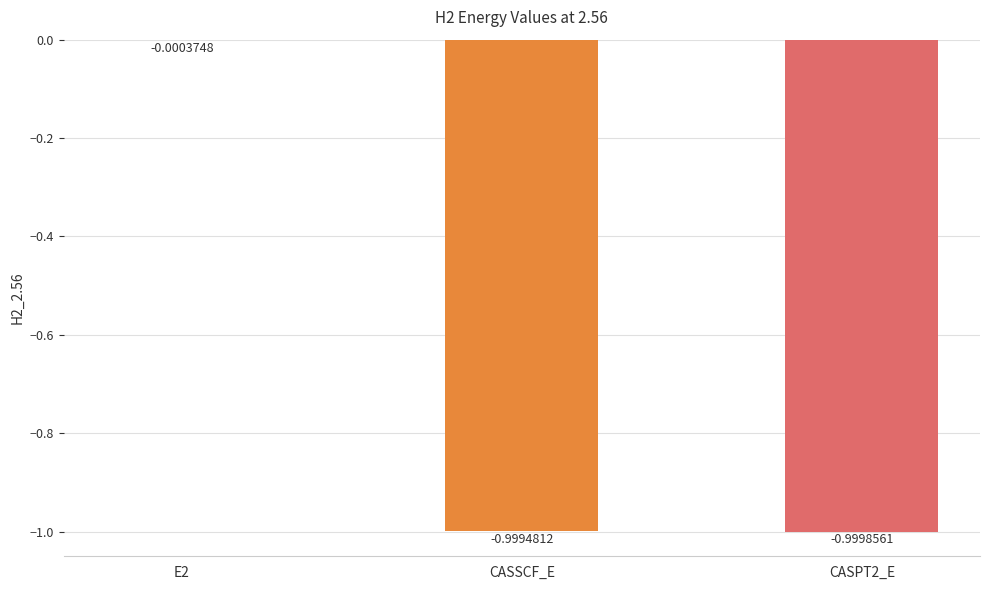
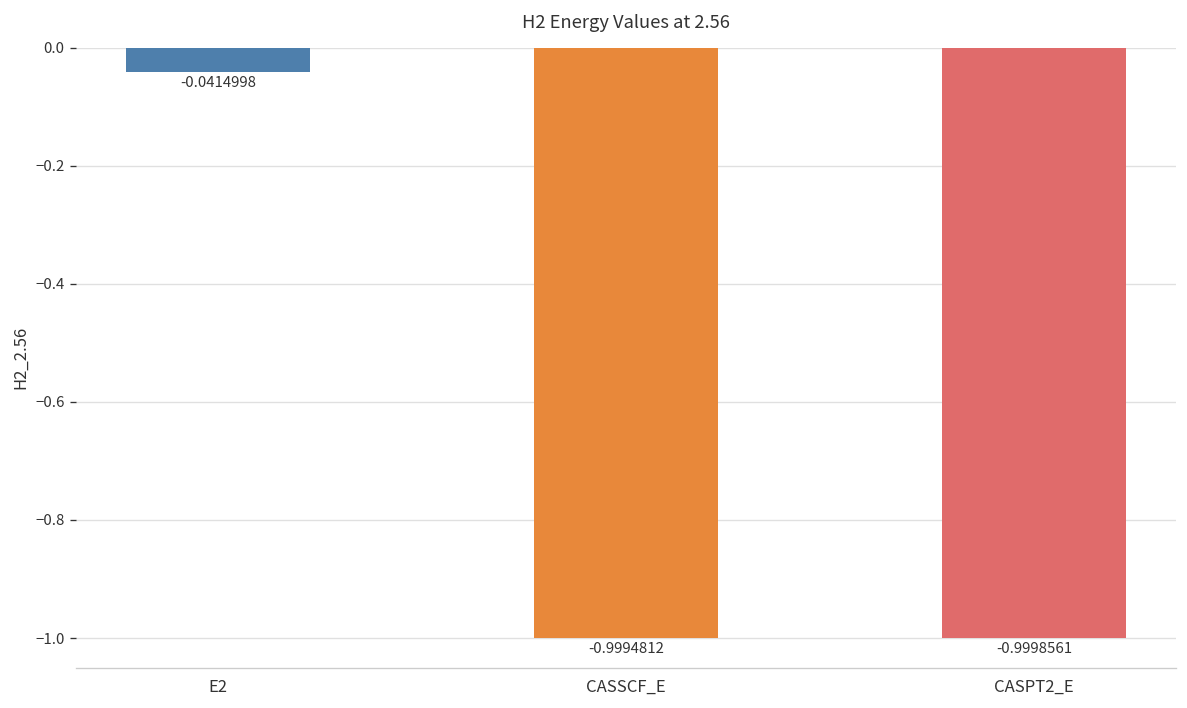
  {
-   "E2": -0.0003748,
+   "E2": -0.0414998,
    "CASSCF_E": -0.9994812,
    "CASPT2_E": -0.9998561
  }
